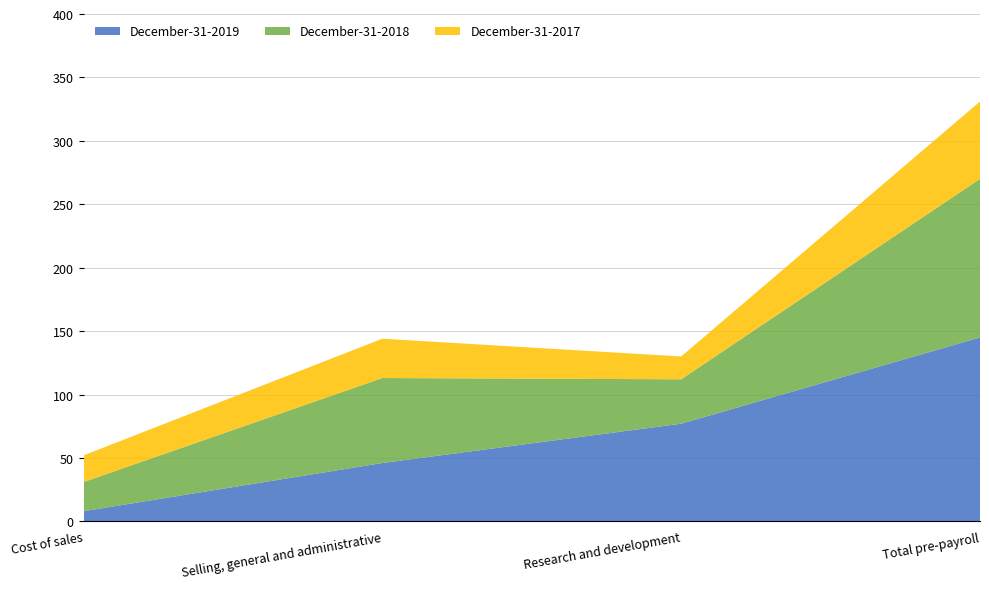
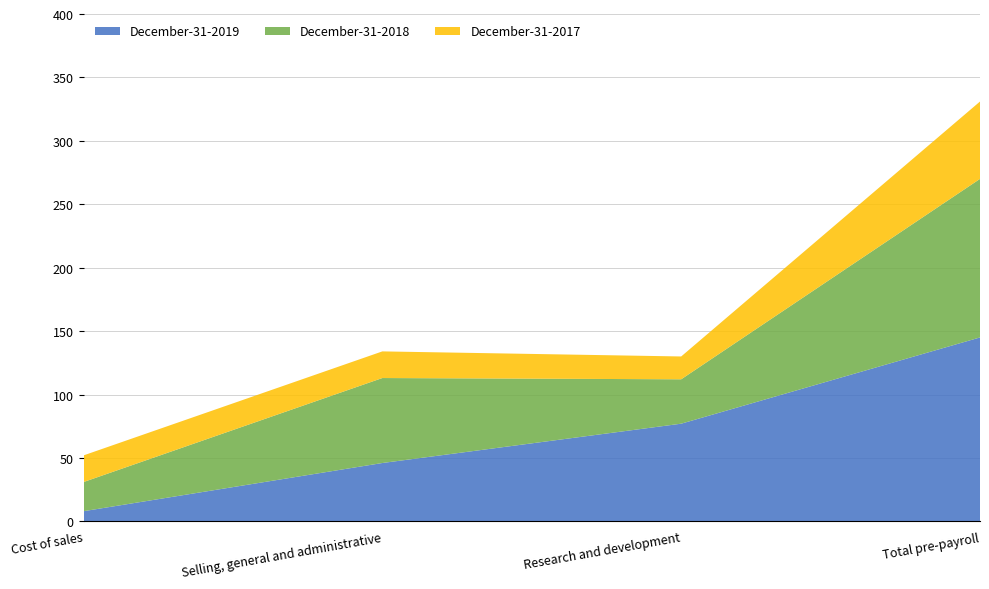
  {
    "December-31-2019": {
      "Cost of sales": 8,
      "Selling, general and administrative": 46,
      "Research and development": 77,
      "Total pre-payroll": 145
    },
    "December-31-2018": {
      "Cost of sales": 23,
      "Selling, general and administrative": 67,
      "Research and development": 35,
      "Total pre-payroll": 125
    },
    "December-31-2017": {
      "Cost of sales": 21,
-     "Selling, general and administrative": 31,
+     "Selling, general and administrative": 21,
      "Research and development": 18,
      "Total pre-payroll": 61
    }
  }
